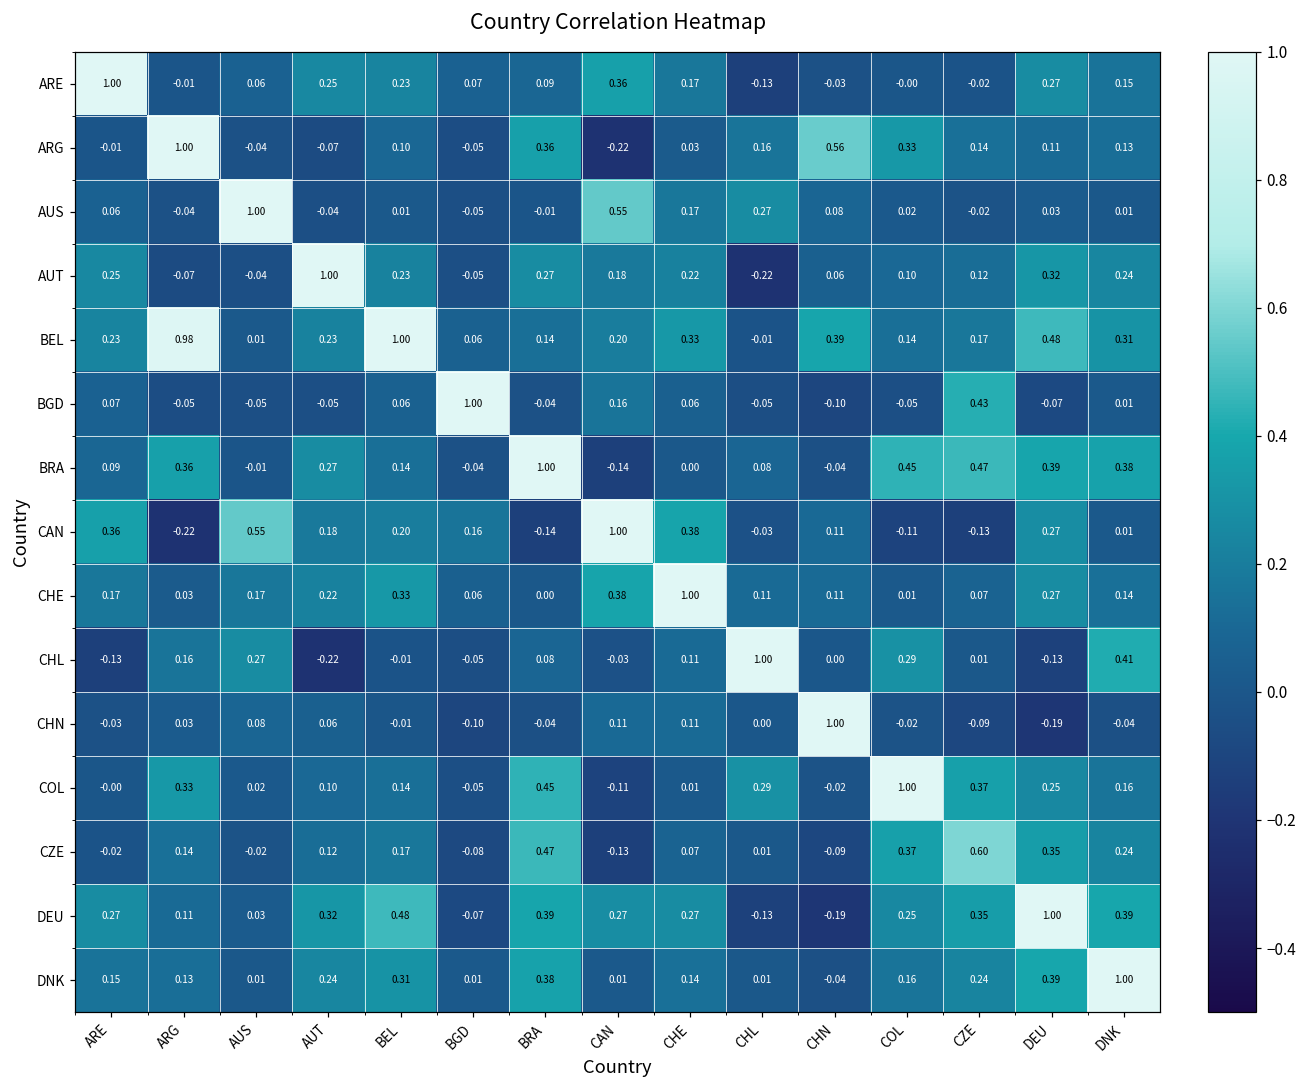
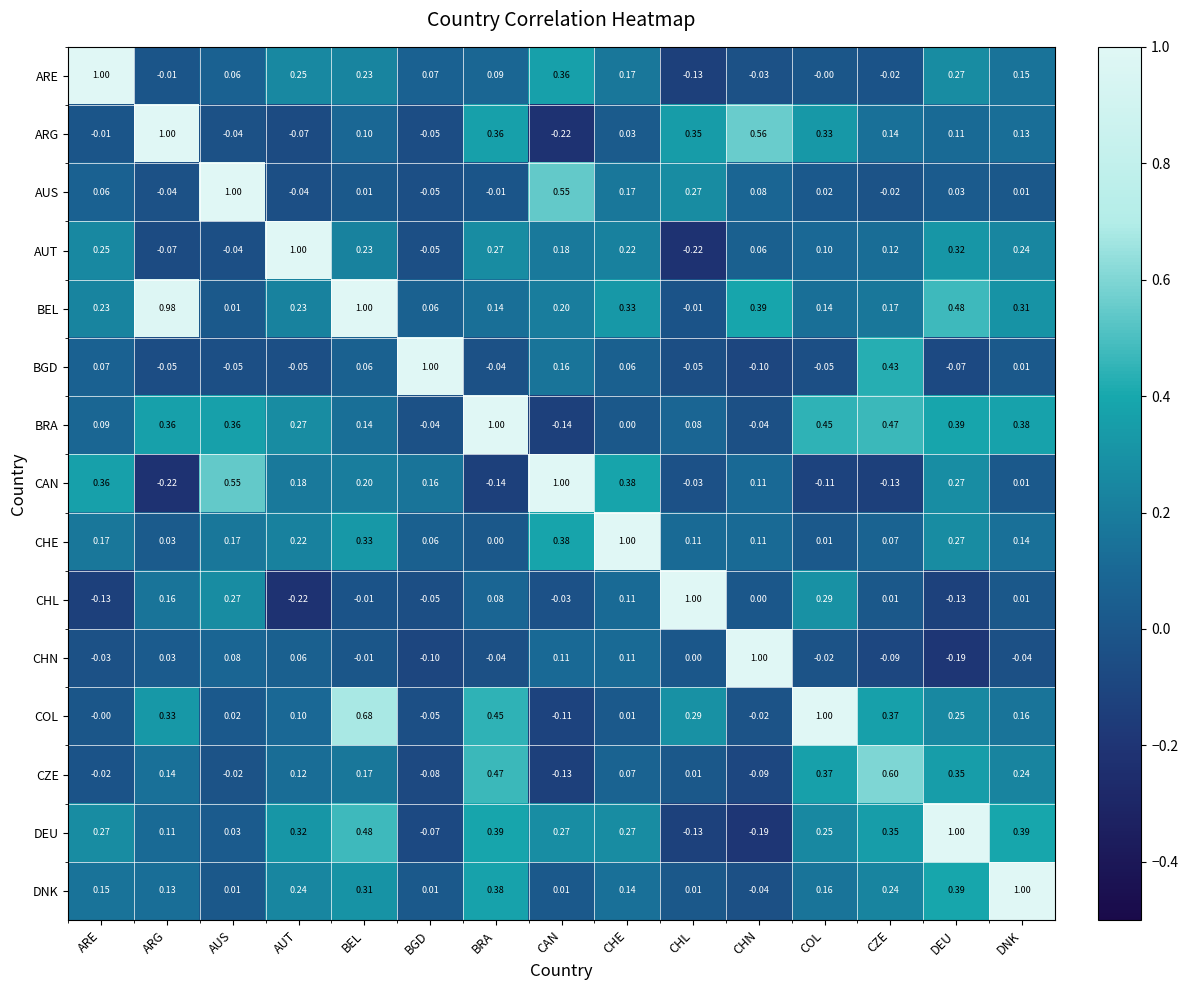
  {
    "ARG": {
      "ARE": -0.01,
      "ARG": 1.00,
      "AUS": -0.04,
      "AUT": -0.07,
      "BEL": 0.10,
      "BGD": -0.05,
      "BRA": 0.36,
      "CAN": -0.22,
      "CHE": 0.03,
-     "CHL": 0.16,
+     "CHL": 0.35,
      "CHN": 0.56,
      "COL": 0.33,
      "CZE": 0.14,
      "DEU": 0.11,
      "DNK": 0.13
    },
    "BRA": {
      "ARE": 0.09,
      "ARG": 0.36,
-     "AUS": -0.01,
+     "AUS": 0.36,
      "AUT": 0.27,
      "BEL": 0.14,
      "BGD": -0.04,
      "BRA": 1.00,
      "CAN": -0.14,
      "CHE": 0.00,
      "CHL": 0.08,
      "CHN": -0.04,
      "COL": 0.45,
      "CZE": 0.47,
      "DEU": 0.39,
      "DNK": 0.38
    },
    "CHL": {
      "ARE": -0.13,
      "ARG": 0.16,
      "AUS": 0.27,
      "AUT": -0.22,
      "BEL": -0.01,
      "BGD": -0.05,
      "BRA": 0.08,
      "CAN": -0.03,
      "CHE": 0.11,
      "CHL": 1.00,
      "CHN": 0.00,
      "COL": 0.29,
      "CZE": 0.01,
      "DEU": -0.13,
-     "DNK": 0.41
+     "DNK": 0.01
    },
    "COL": {
      "ARE": -0.00,
      "ARG": 0.33,
      "AUS": 0.02,
      "AUT": 0.10,
-     "BEL": 0.14,
+     "BEL": 0.68,
      "BGD": -0.05,
      "BRA": 0.45,
      "CAN": -0.11,
      "CHE": 0.01,
      "CHL": 0.29,
      "CHN": -0.02,
      "COL": 1.00,
      "CZE": 0.37,
      "DEU": 0.25,
      "DNK": 0.16
    }
  }
